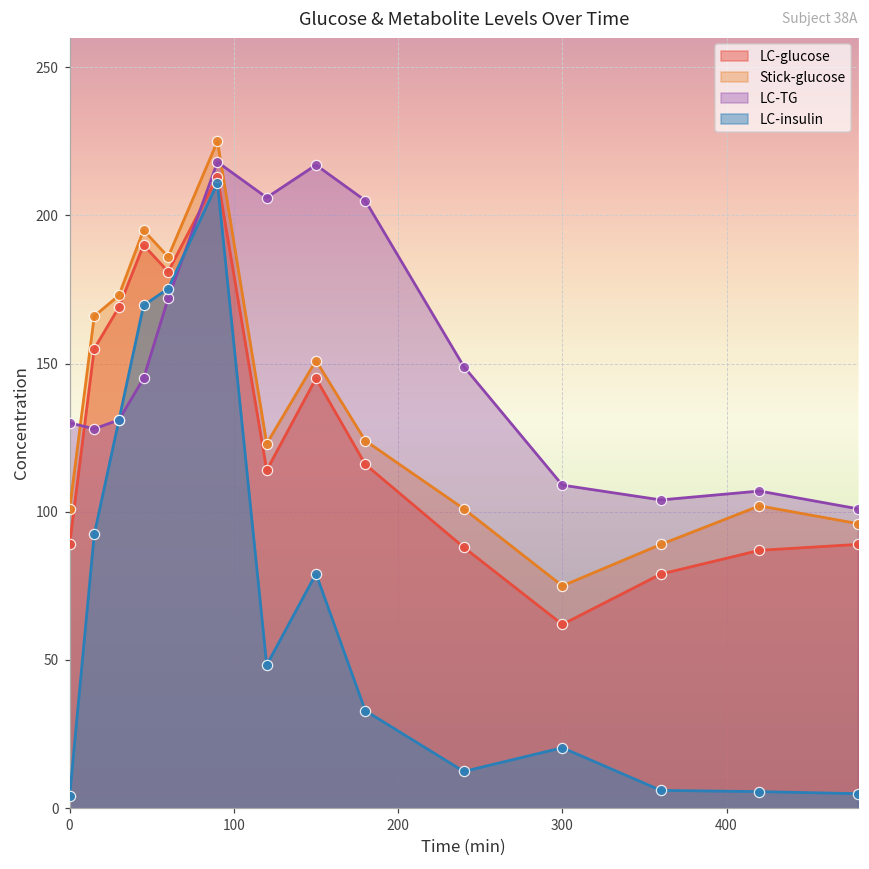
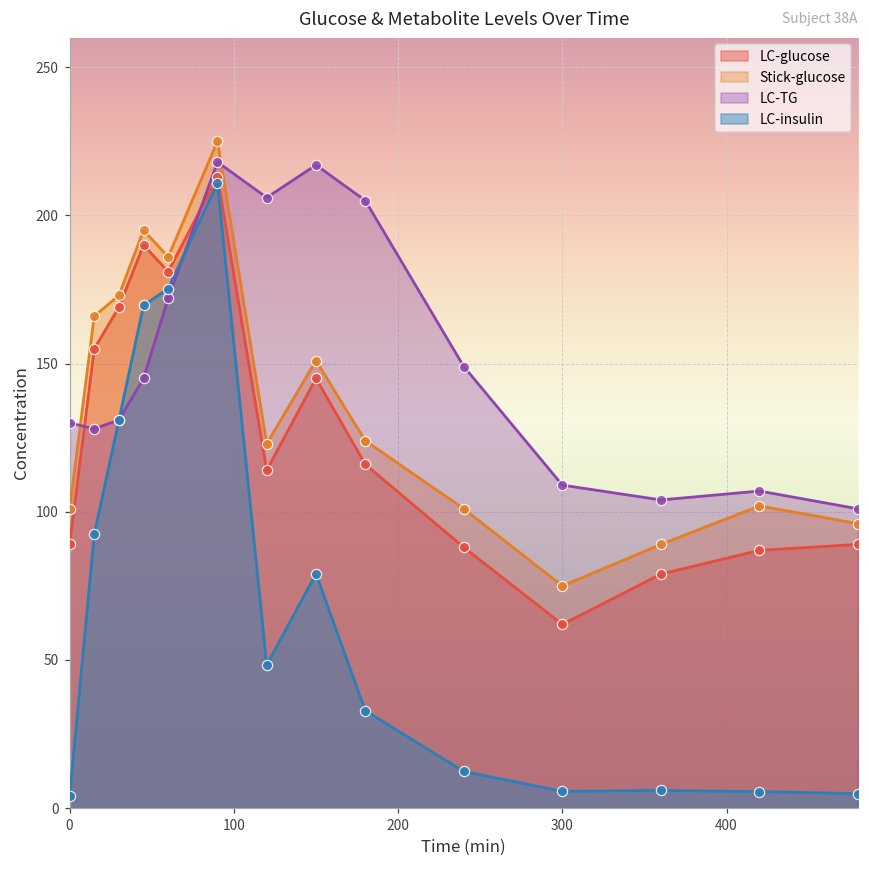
  {
    "LC-TG": {
      "0": 130,
      "300": 109
    },
    "LC-insulin": {
      "0": 4,
-     "300": 20
+     "300": 6
    }
  }
